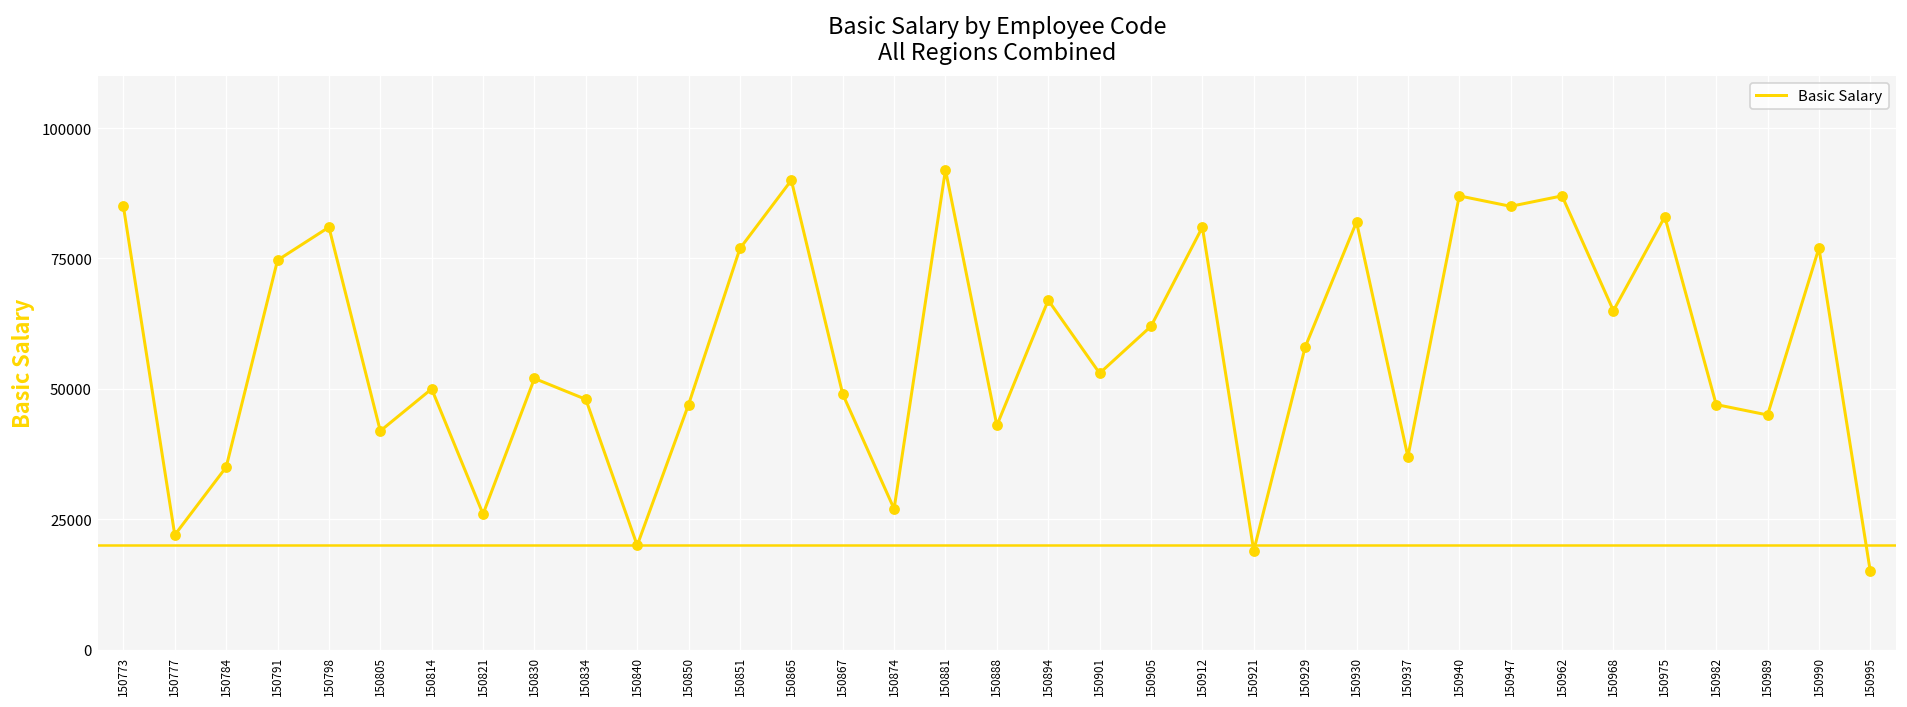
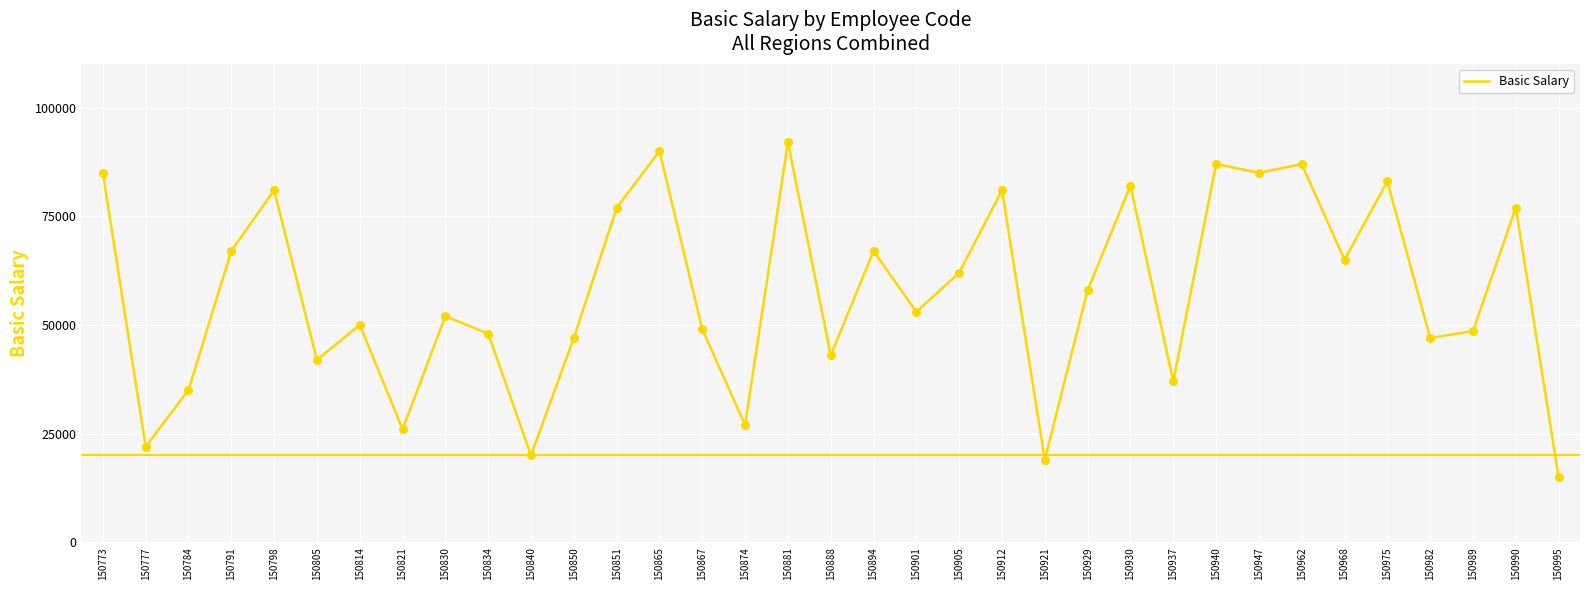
  {
    "150773": 85000,
    "150777": 22000,
    "150784": 35000,
-   "150791": 75000,
+   "150791": 67000,
    "150798": 81000,
    "150805": 42000,
    "150814": 50000,
    "150821": 26000,
    "150830": 52000,
    "150834": 48000,
    "150840": 20000,
    "150850": 47000,
    "150851": 77000,
    "150865": 90000,
    "150867": 49000,
    "150874": 27000,
    "150881": 92000,
    "150888": 43000,
    "150894": 67000,
    "150901": 53000,
    "150905": 62000,
    "150912": 81000,
    "150921": 19000,
    "150929": 58000,
    "150930": 82000,
    "150937": 37000,
    "150940": 87000,
    "150947": 85000,
    "150962": 87000,
    "150968": 65000,
    "150975": 83000,
    "150982": 47000,
-   "150989": 45000,
+   "150989": 49000,
    "150990": 77000,
    "150995": 15000
  }
